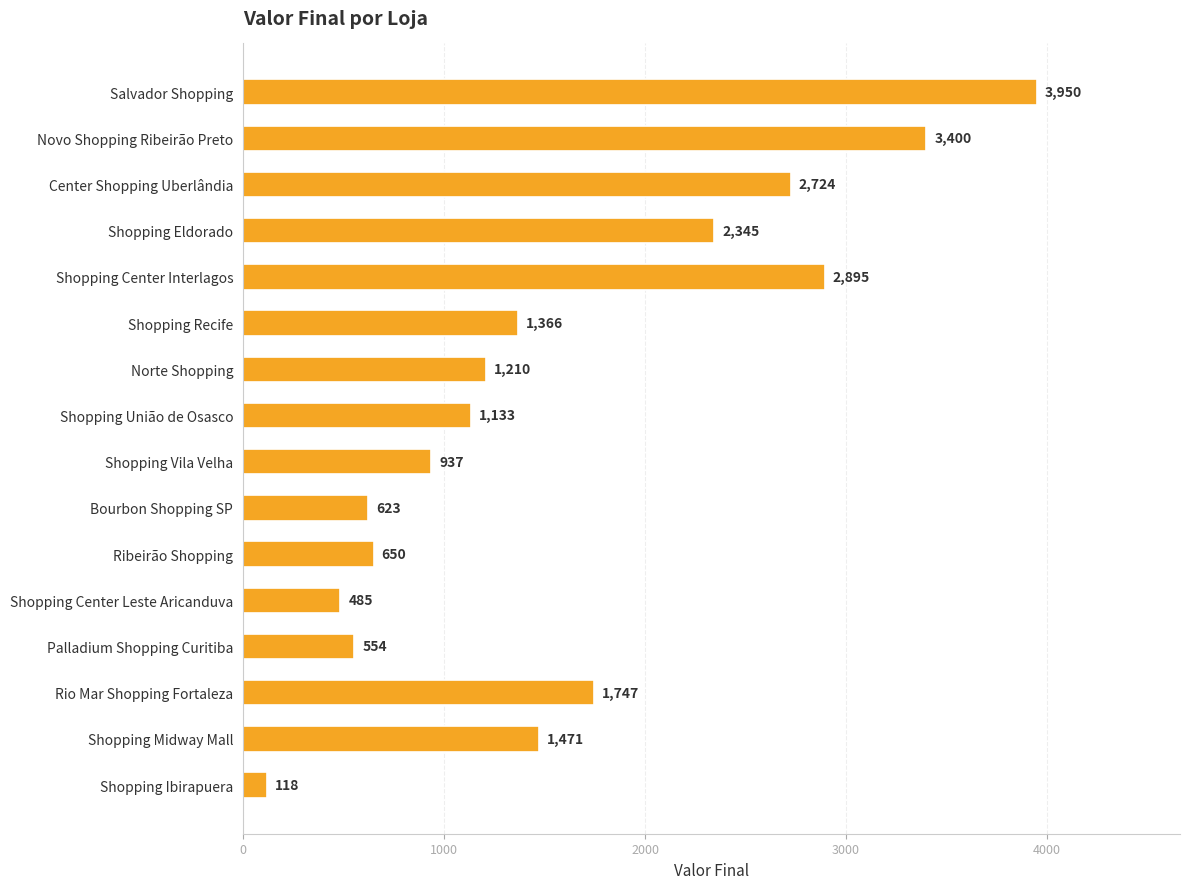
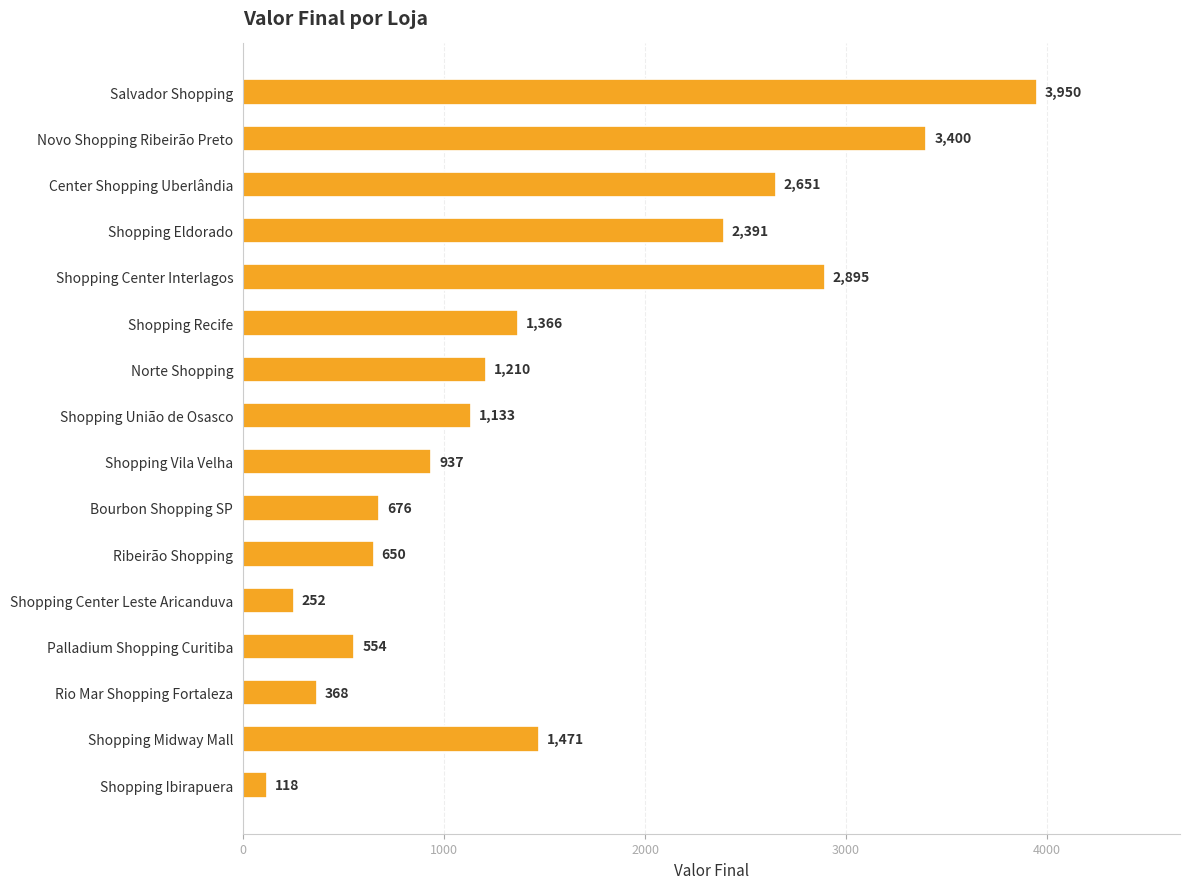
  {
    "Salvador Shopping": "3,950",
    "Novo Shopping Ribeirão Preto": "3,400",
-   "Center Shopping Uberlândia": "2,724",
-   "Shopping Eldorado": "2,345",
+   "Center Shopping Uberlândia": "2,651",
+   "Shopping Eldorado": "2,391",
    "Shopping Center Interlagos": "2,895",
    "Shopping Recife": "1,366",
    "Norte Shopping": "1,210",
    "Shopping União de Osasco": "1,133",
    "Shopping Vila Velha": "937",
-   "Bourbon Shopping SP": "623",
+   "Bourbon Shopping SP": "676",
    "Ribeirão Shopping": "650",
-   "Shopping Center Leste Aricanduva": "485",
+   "Shopping Center Leste Aricanduva": "252",
    "Palladium Shopping Curitiba": "554",
-   "Rio Mar Shopping Fortaleza": "1,747",
+   "Rio Mar Shopping Fortaleza": "368",
    "Shopping Midway Mall": "1,471",
    "Shopping Ibirapuera": "118"
  }
